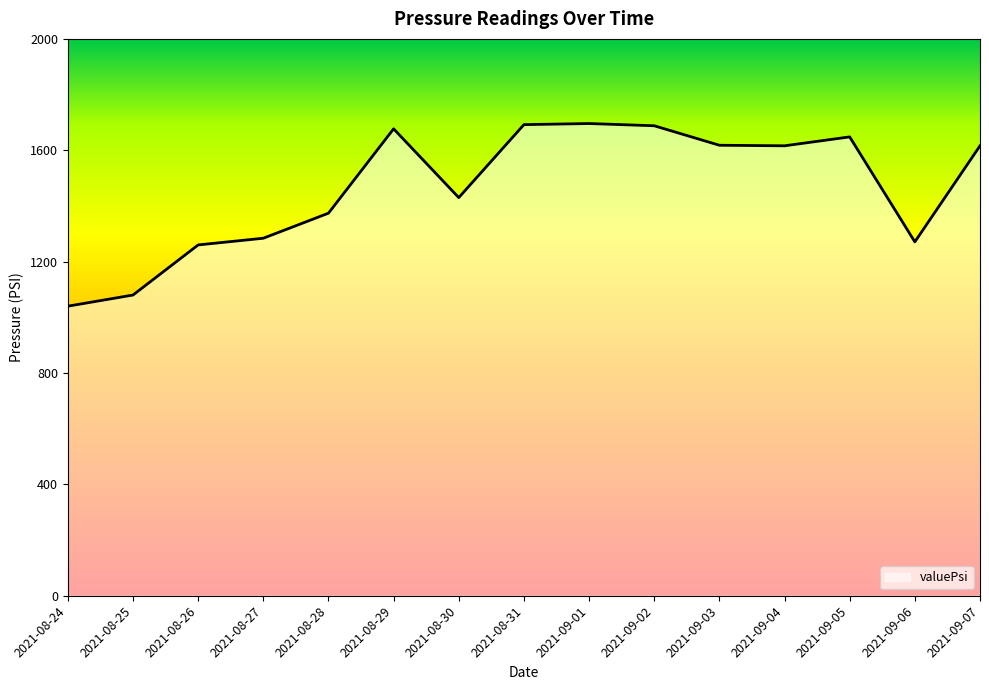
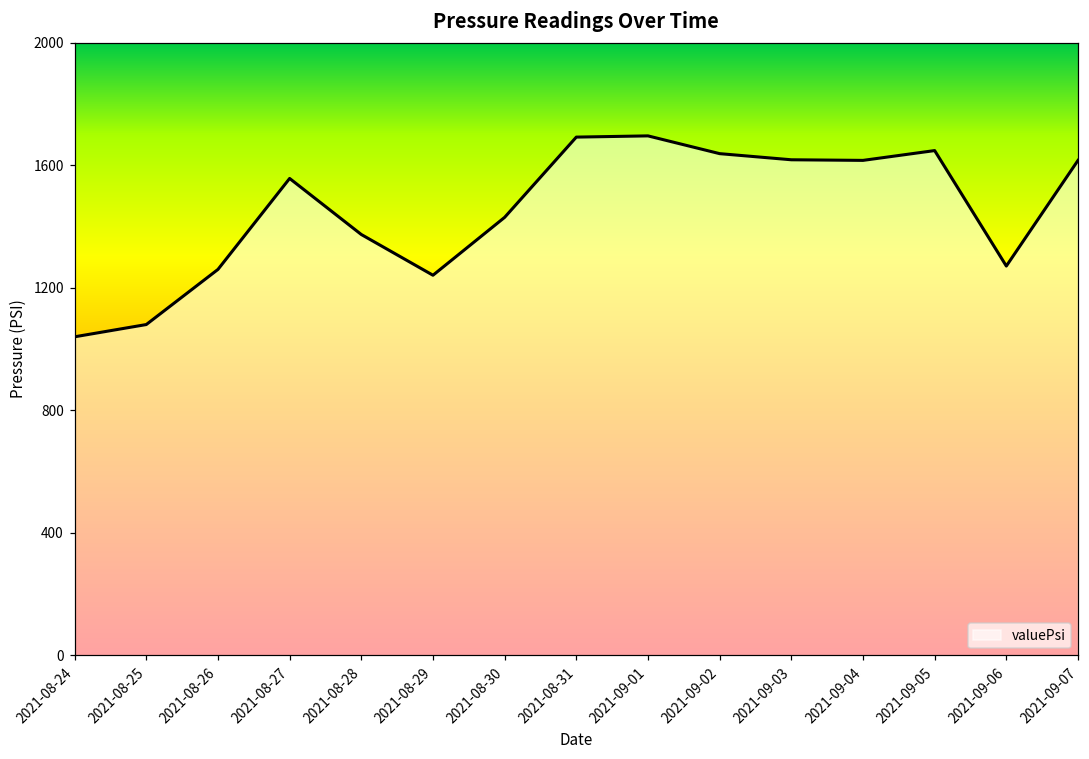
  {
    "2021-08-24": 1040,
    "2021-08-25": 1080,
    "2021-08-26": 1260,
-   "2021-08-27": 1280,
+   "2021-08-27": 1560,
    "2021-08-28": 1370,
-   "2021-08-29": 1680,
+   "2021-08-29": 1240,
    "2021-08-30": 1430,
    "2021-08-31": 1690,
    "2021-09-01": 1700,
-   "2021-09-02": 1690,
+   "2021-09-02": 1640,
    "2021-09-03": 1620,
    "2021-09-04": 1620,
    "2021-09-05": 1650,
    "2021-09-06": 1270,
    "2021-09-07": 1620
  }
